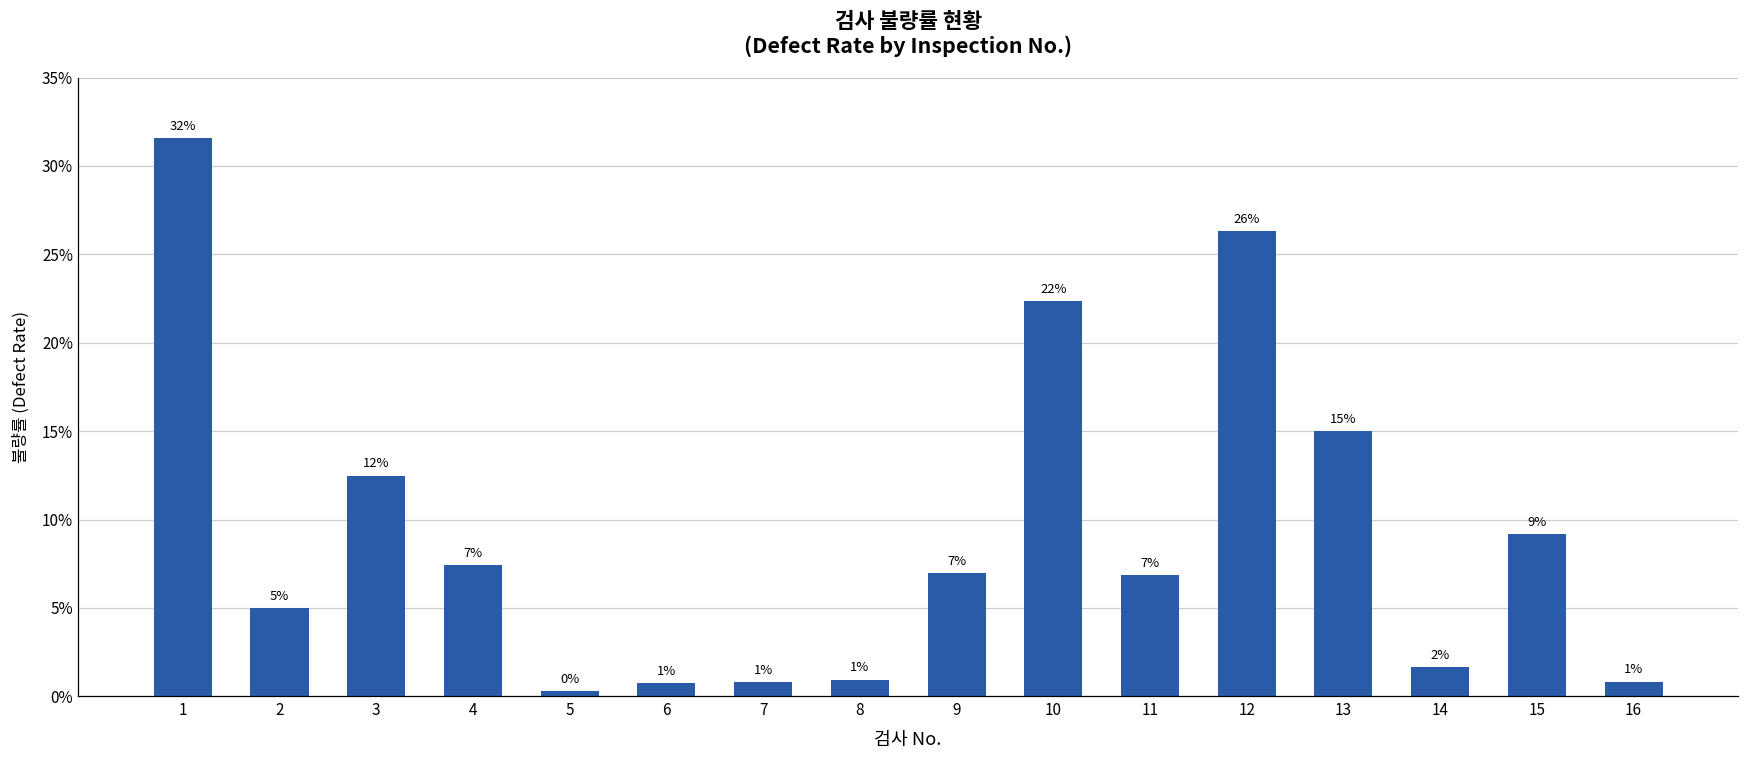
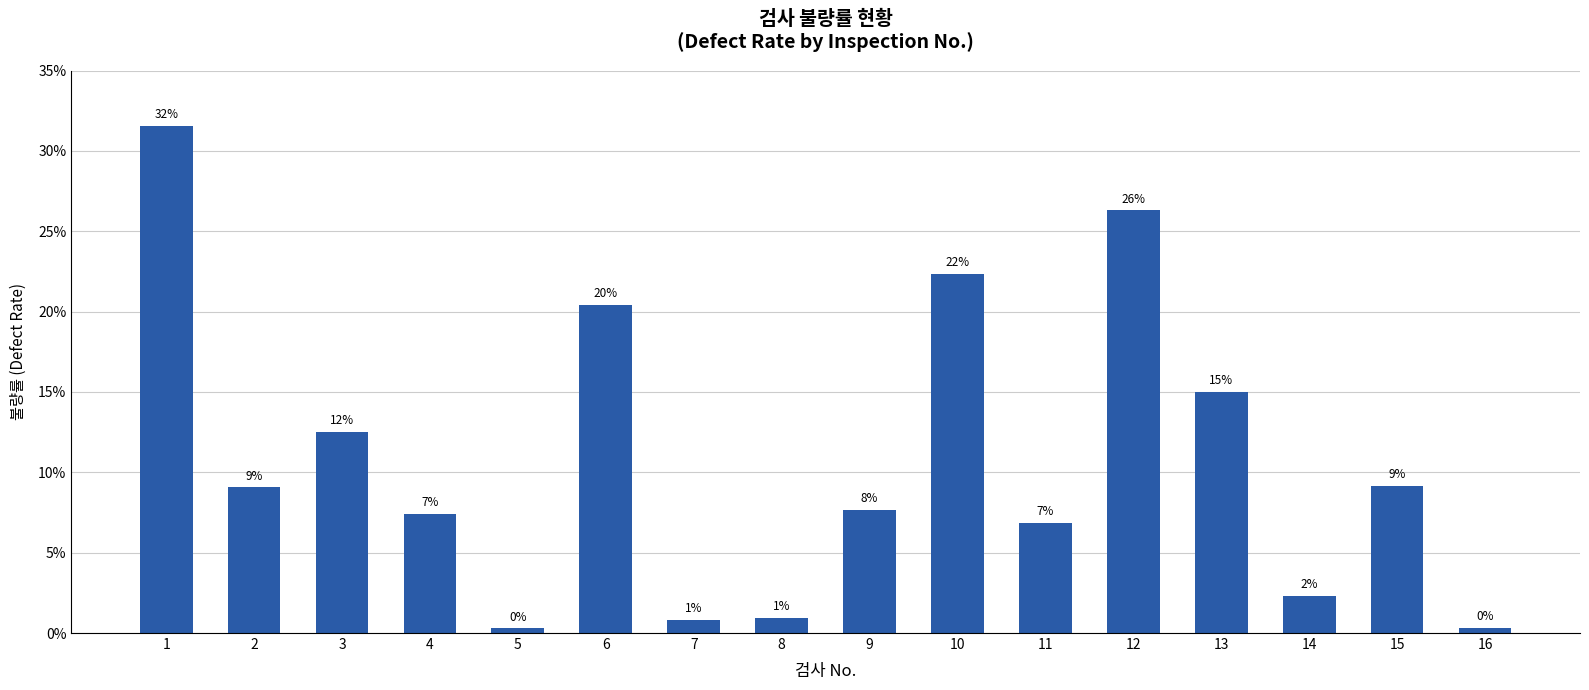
  {
    "1": "32%",
-   "2": "5%",
+   "2": "9%",
    "3": "12%",
    "4": "7%",
    "5": "0%",
-   "6": "1%",
+   "6": "20%",
    "7": "1%",
    "8": "1%",
-   "9": "7%",
+   "9": "8%",
    "10": "22%",
    "11": "7%",
    "12": "26%",
    "13": "15%",
-   "14": "1.6%",
+   "14": "2.3%",
    "15": "9%",
-   "16": "1%"
+   "16": "0%"
  }
